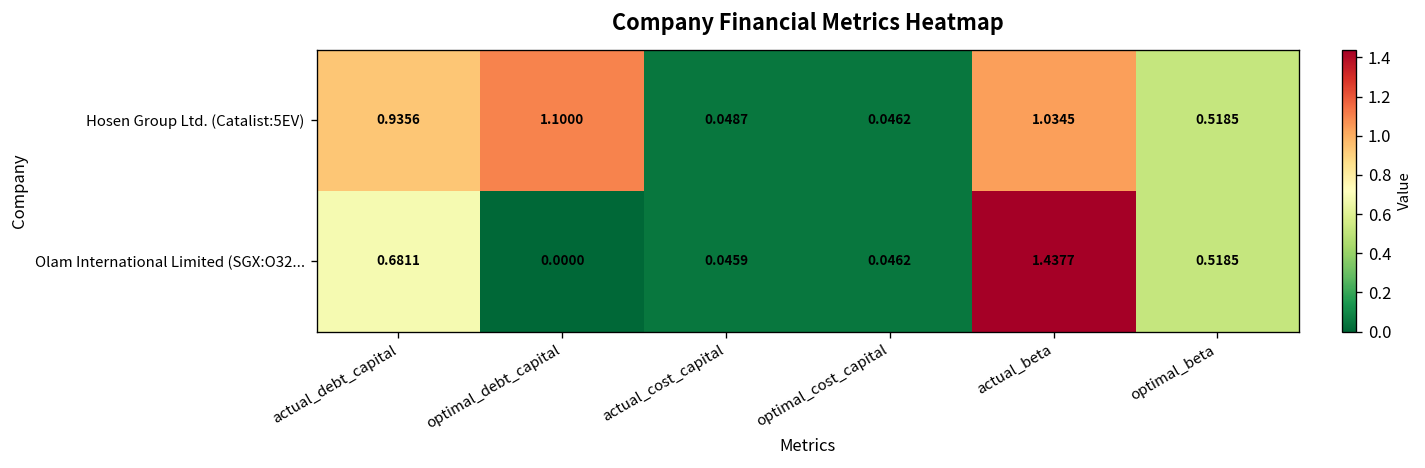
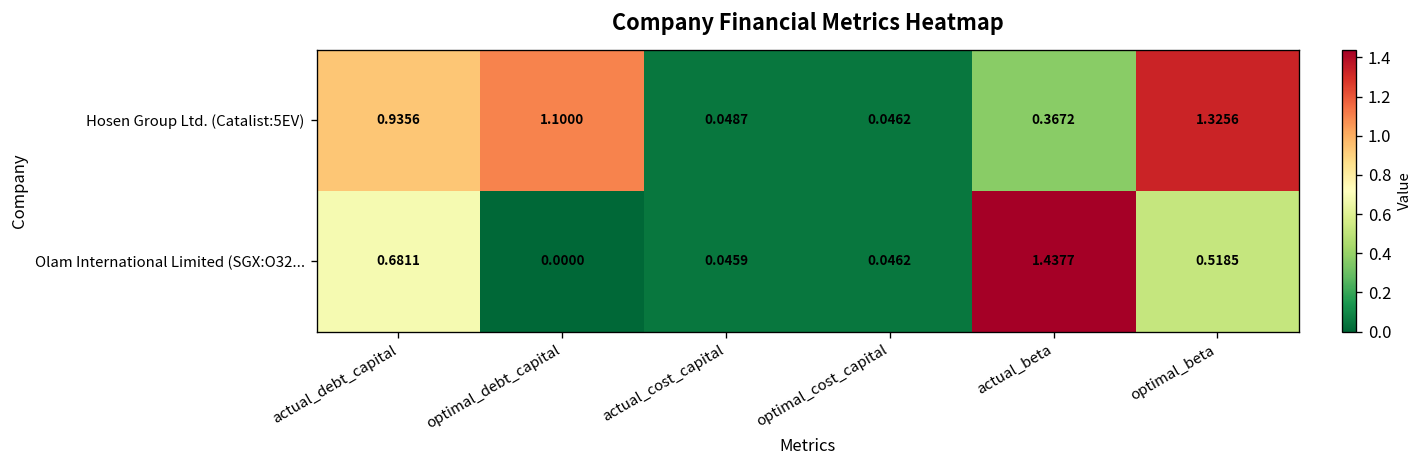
  {
    "Hosen Group Ltd. (Catalist:5EV)": {
      "actual_debt_capital": 0.9356,
      "optimal_debt_capital": 1.1000,
      "actual_cost_capital": 0.0487,
      "optimal_cost_capital": 0.0462,
-     "actual_beta": 1.0345,
-     "optimal_beta": 0.5185
+     "actual_beta": 0.3672,
+     "optimal_beta": 1.3256
    },
    "Olam International Limited (SGX:O32...": {
      "actual_debt_capital": 0.6811,
      "optimal_debt_capital": 0.0000,
      "actual_cost_capital": 0.0459,
      "optimal_cost_capital": 0.0462,
      "actual_beta": 1.4377,
      "optimal_beta": 0.5185
    }
  }
